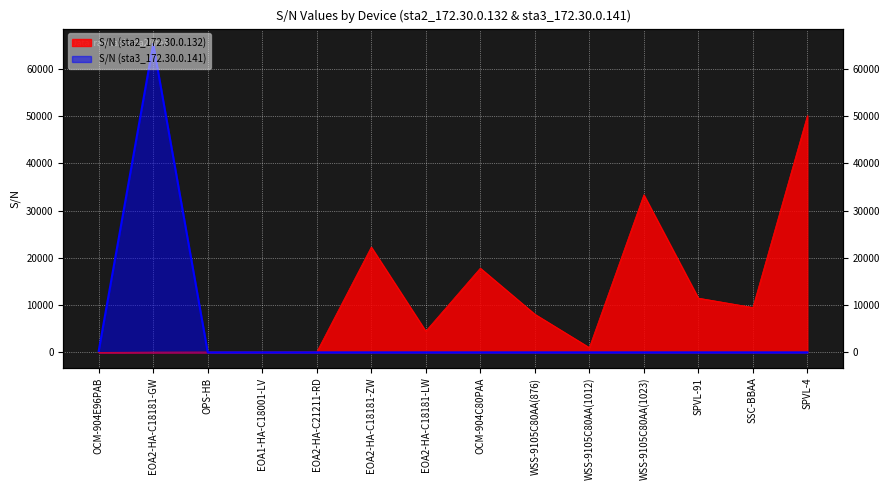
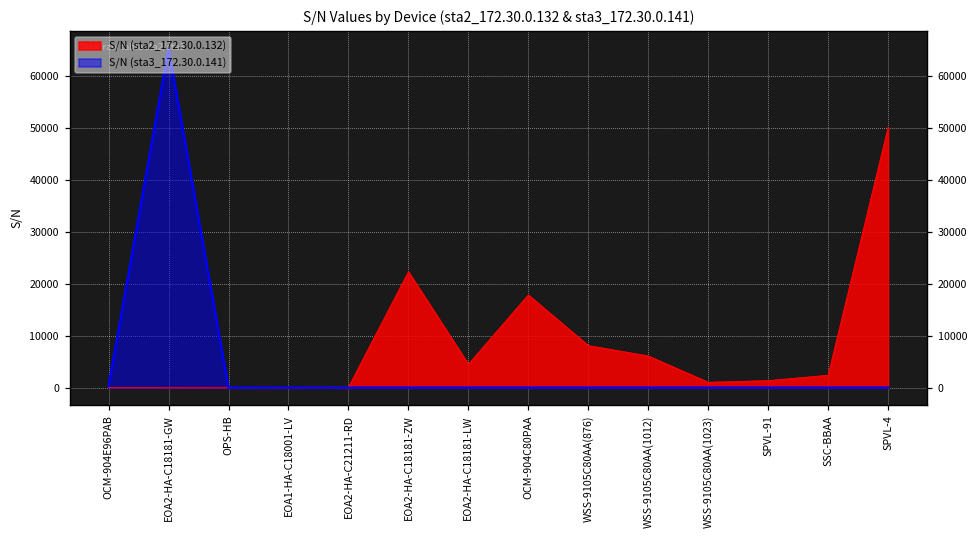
  {
    "S/N (sta2_172.30.0.132)": {
      "EOA2-HA-C18181-GW": 0,
      "EOA2-HA-C18181-ZW": 22000,
      "EOA2-HA-C18181-LW": 4000,
      "OCM-904C80PAA": 18000,
      "WSS-9105C80AA(876)": 8000,
-     "WSS-9105C80AA(1012)": 1000,
-     "WSS-9105C80AA(1023)": 33000,
-     "SPVL-91": 11000,
-     "SSC-BBAA": 10000,
+     "WSS-9105C80AA(1012)": 6000,
+     "WSS-9105C80AA(1023)": 1000,
+     "SPVL-91": 1000,
+     "SSC-BBAA": 2000,
      "SPVL-4": 50000
    },
    "S/N (sta3_172.30.0.141)": {
      "EOA2-HA-C18181-ZW": 0,
      "EOA2-HA-C18181-LW": 0,
      "OCM-904C80PAA": 0,
      "WSS-9105C80AA(876)": 0,
      "WSS-9105C80AA(1012)": 0,
      "WSS-9105C80AA(1023)": 0,
      "SPVL-91": 0,
      "SSC-BBAA": 0,
      "SPVL-4": 0
    }
  }
